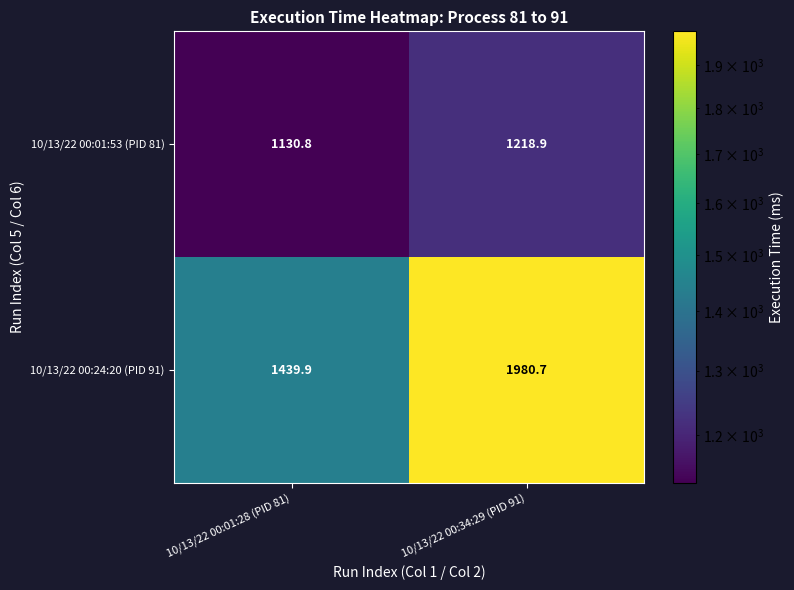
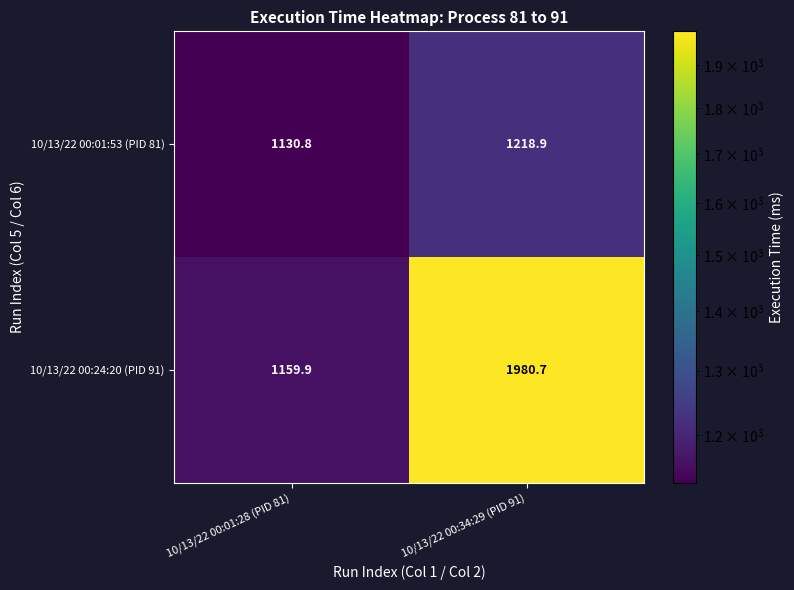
  {
    "10/13/22 00:01:53 (PID 81)": {
      "10/13/22 00:01:28 (PID 81)": 1130.8,
      "10/13/22 00:34:29 (PID 91)": 1218.9
    },
    "10/13/22 00:24:20 (PID 91)": {
-     "10/13/22 00:01:28 (PID 81)": 1439.9,
+     "10/13/22 00:01:28 (PID 81)": 1159.9,
      "10/13/22 00:34:29 (PID 91)": 1980.7
    }
  }
